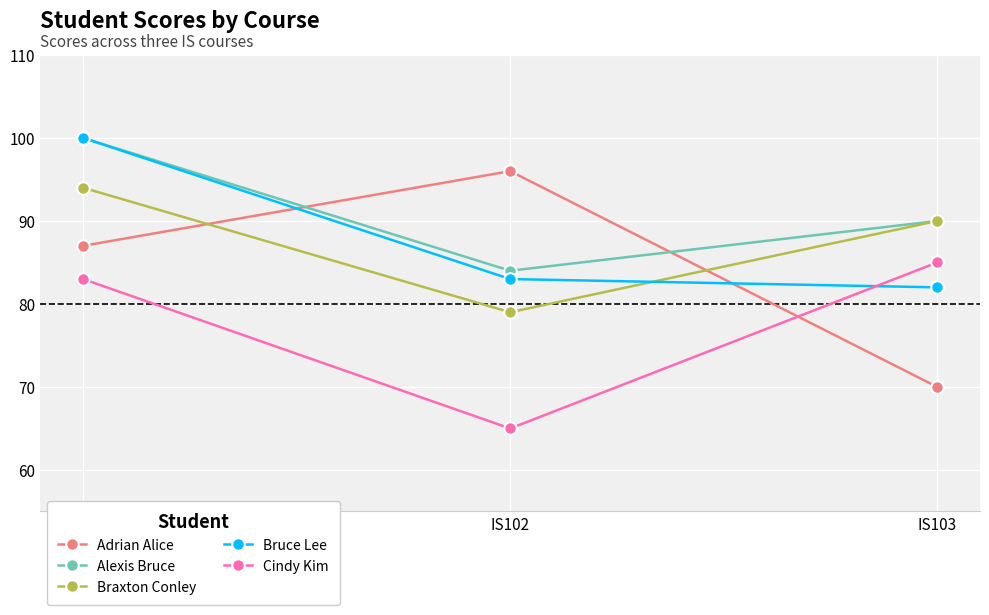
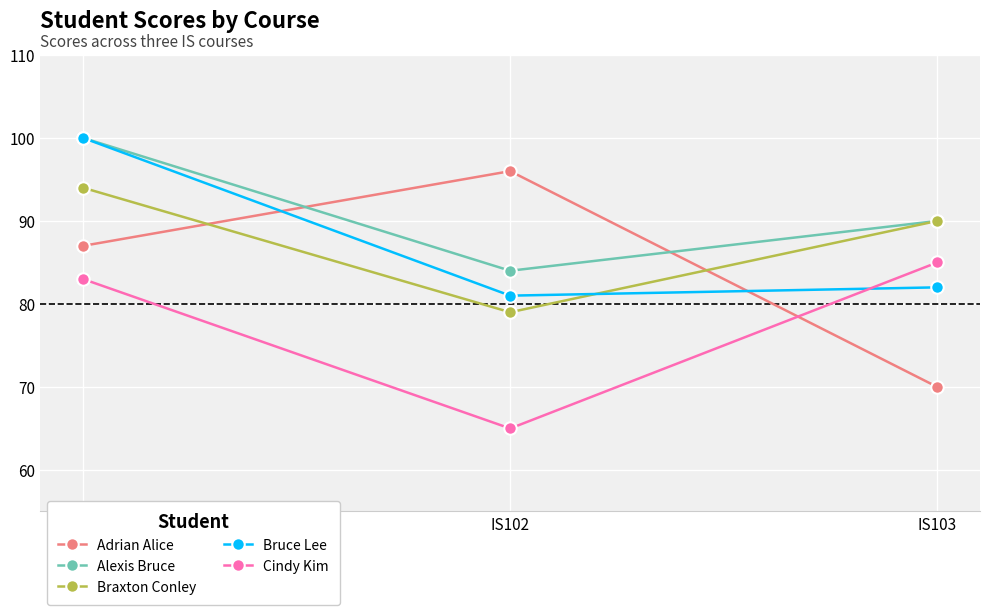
  {
    "Alexis Bruce": {
      "IS102": 84
    },
    "Braxton Conley": {
      "IS102": 79
    },
    "Bruce Lee": {
-     "IS102": 83,
+     "IS102": 81,
      "IS103": 82
    }
  }
